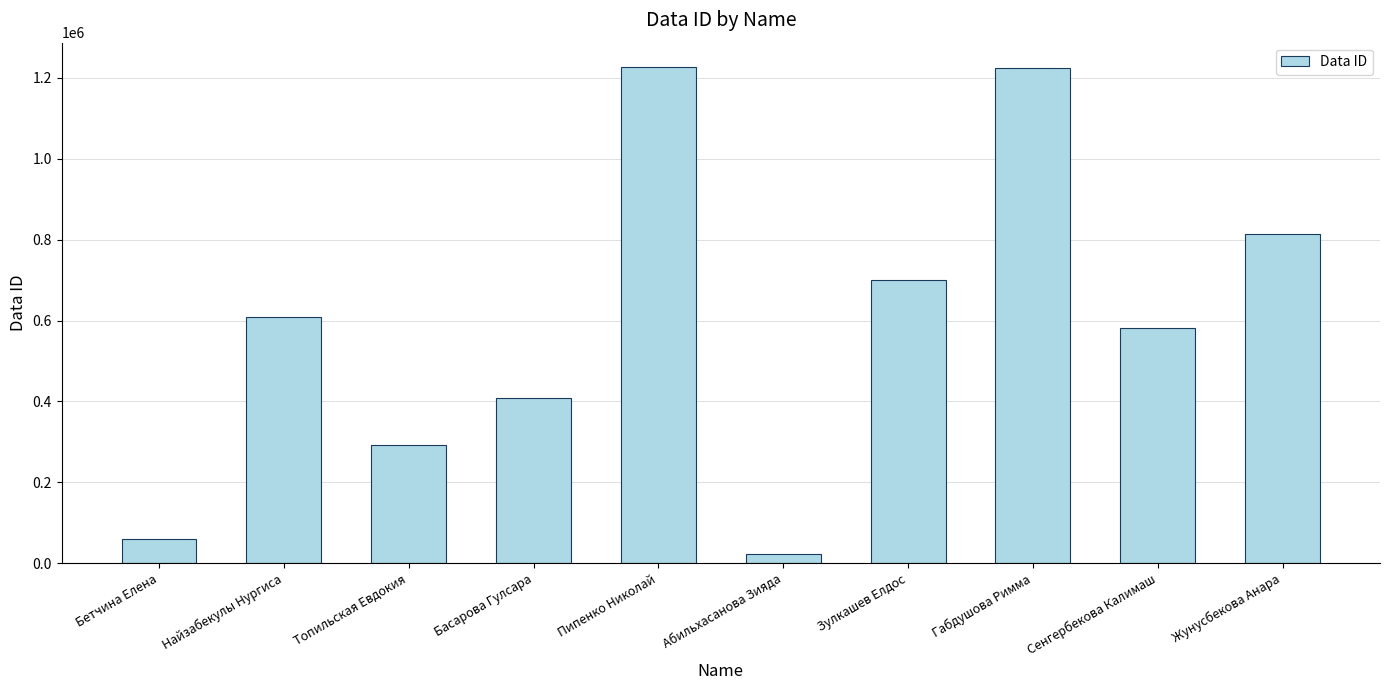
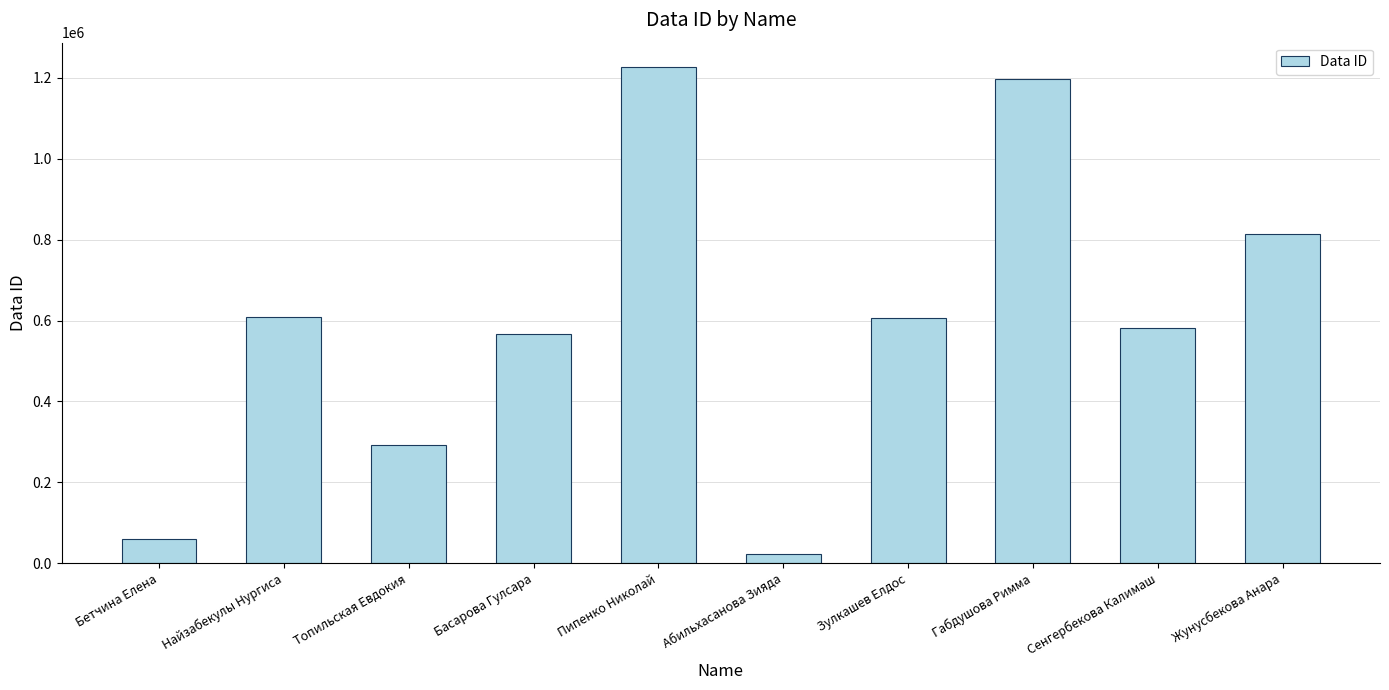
  {
    "Бетчина Елена": 60000,
    "Найзабекулы Нургиса": 610000,
    "Топильская Евдокия": 290000,
-   "Басарова Гулсара": 410000,
+   "Басарова Гулсара": 570000,
    "Пипенко Николай": 1230000,
    "Абильхасанова Зияда": 20000,
-   "Зулкашев Елдос": 700000,
-   "Габдушова Римма": 1220000,
+   "Зулкашев Елдос": 610000,
+   "Габдушова Римма": 1200000,
    "Сенгербекова Калимаш": 580000,
    "Жунусбекова Анара": 810000
  }
